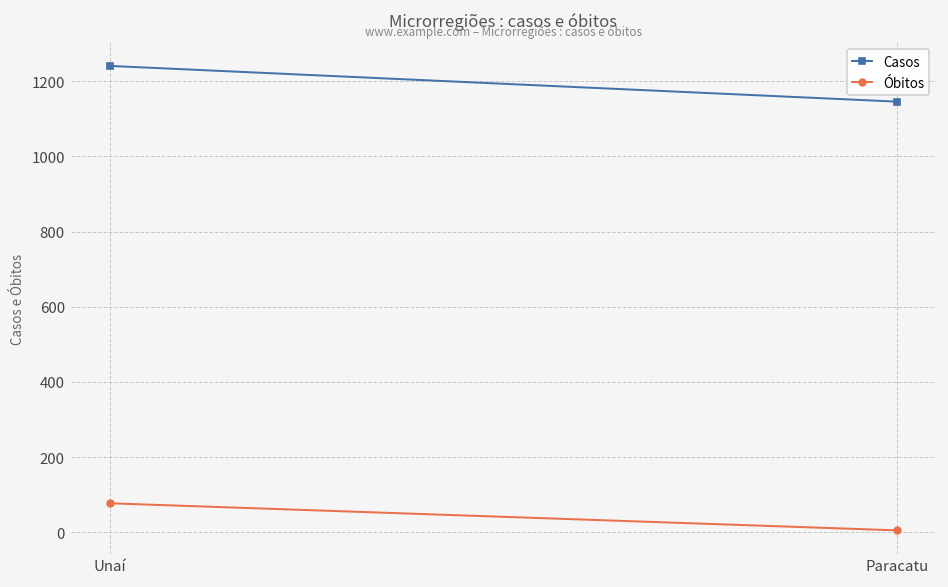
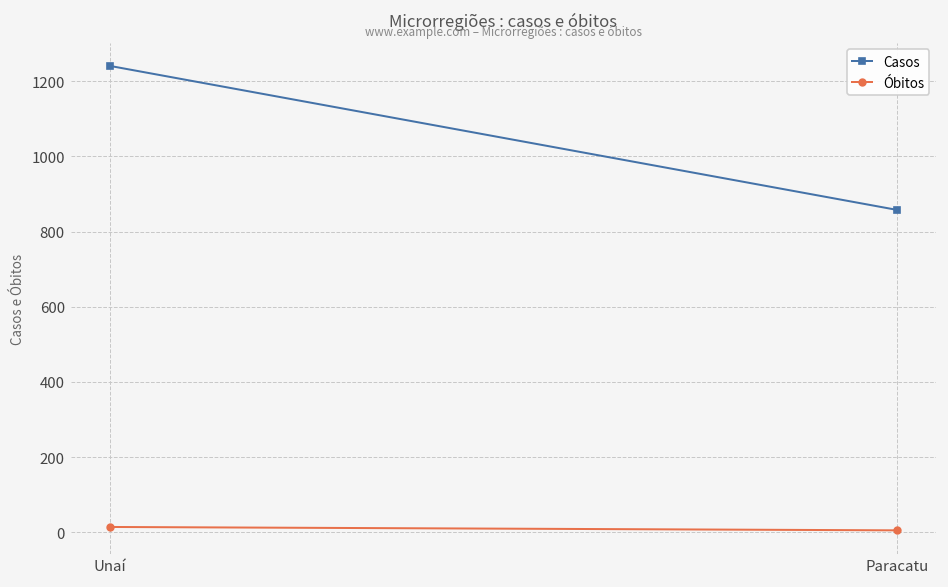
  {
    "Casos": {
      "Unaí": 1240,
-     "Paracatu": 1150
+     "Paracatu": 860
    },
    "Óbitos": {
-     "Unaí": 80,
+     "Unaí": 10,
      "Paracatu": 10
    }
  }
